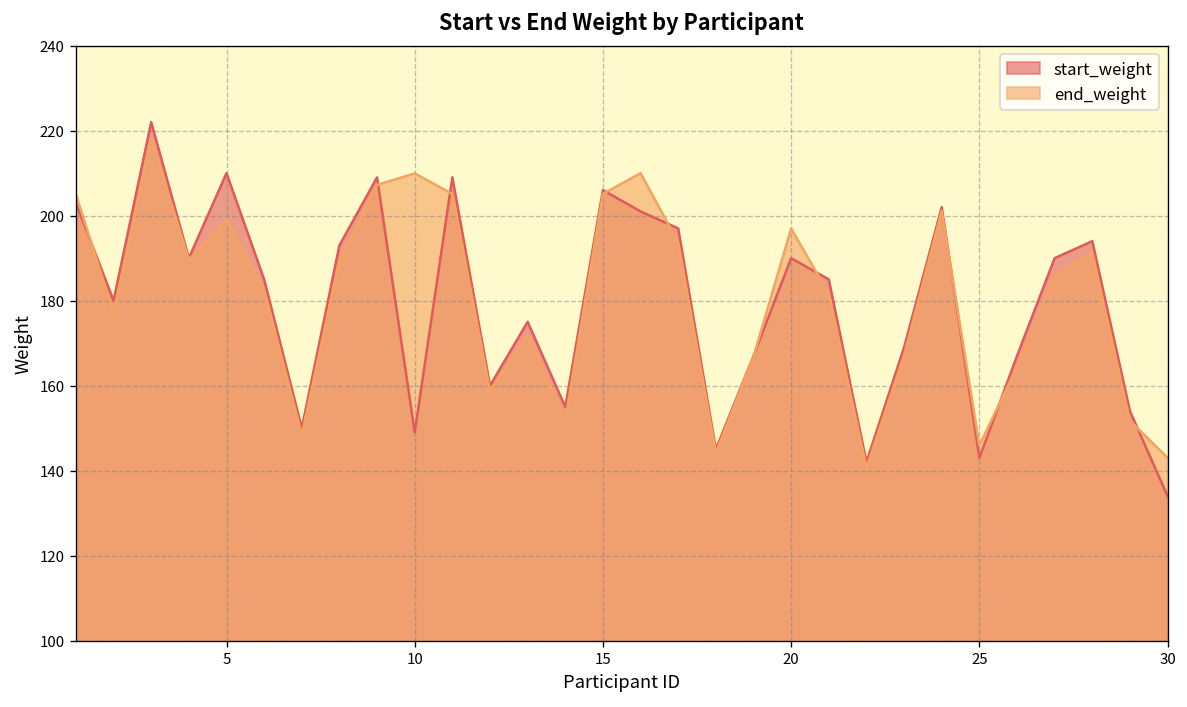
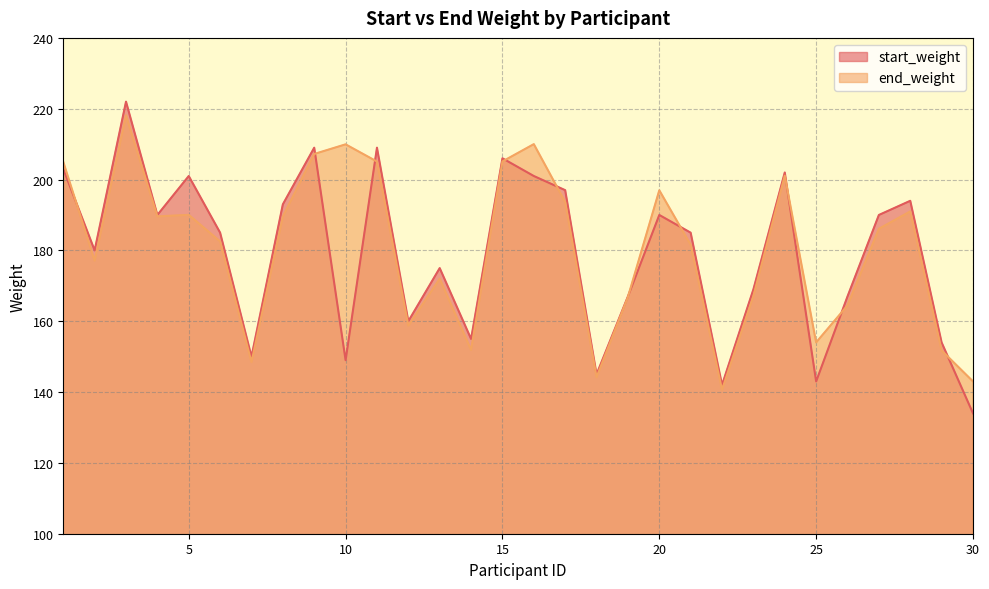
  {
    "start_weight": {
-     "5": 210,
+     "5": 201,
      "10": 149,
      "15": 206,
      "20": 190,
      "25": 143,
      "30": 134
    },
    "end_weight": {
-     "5": 199,
+     "5": 190,
      "10": 210,
      "15": 205,
      "20": 197,
-     "25": 146,
+     "25": 154,
      "30": 143
    }
  }
